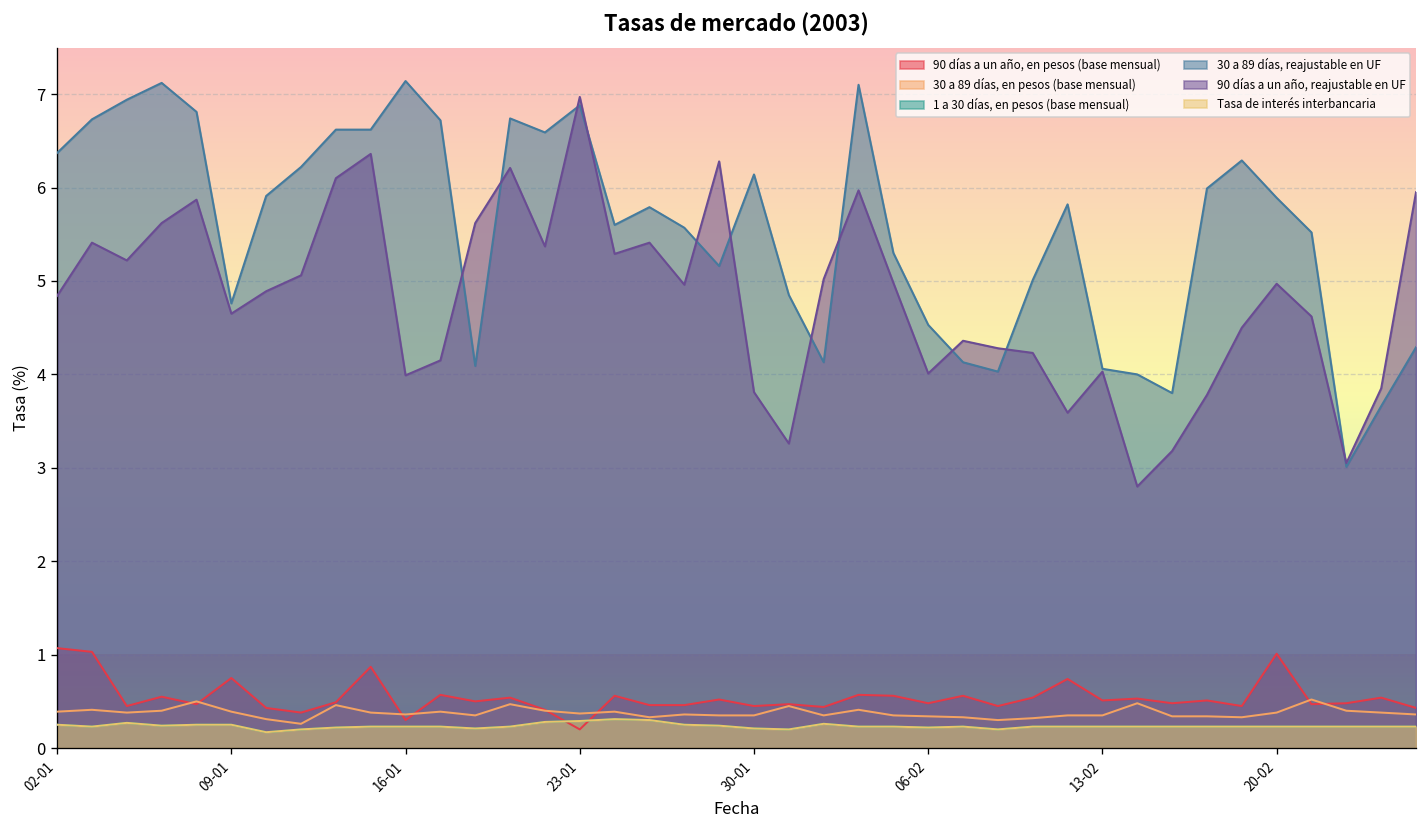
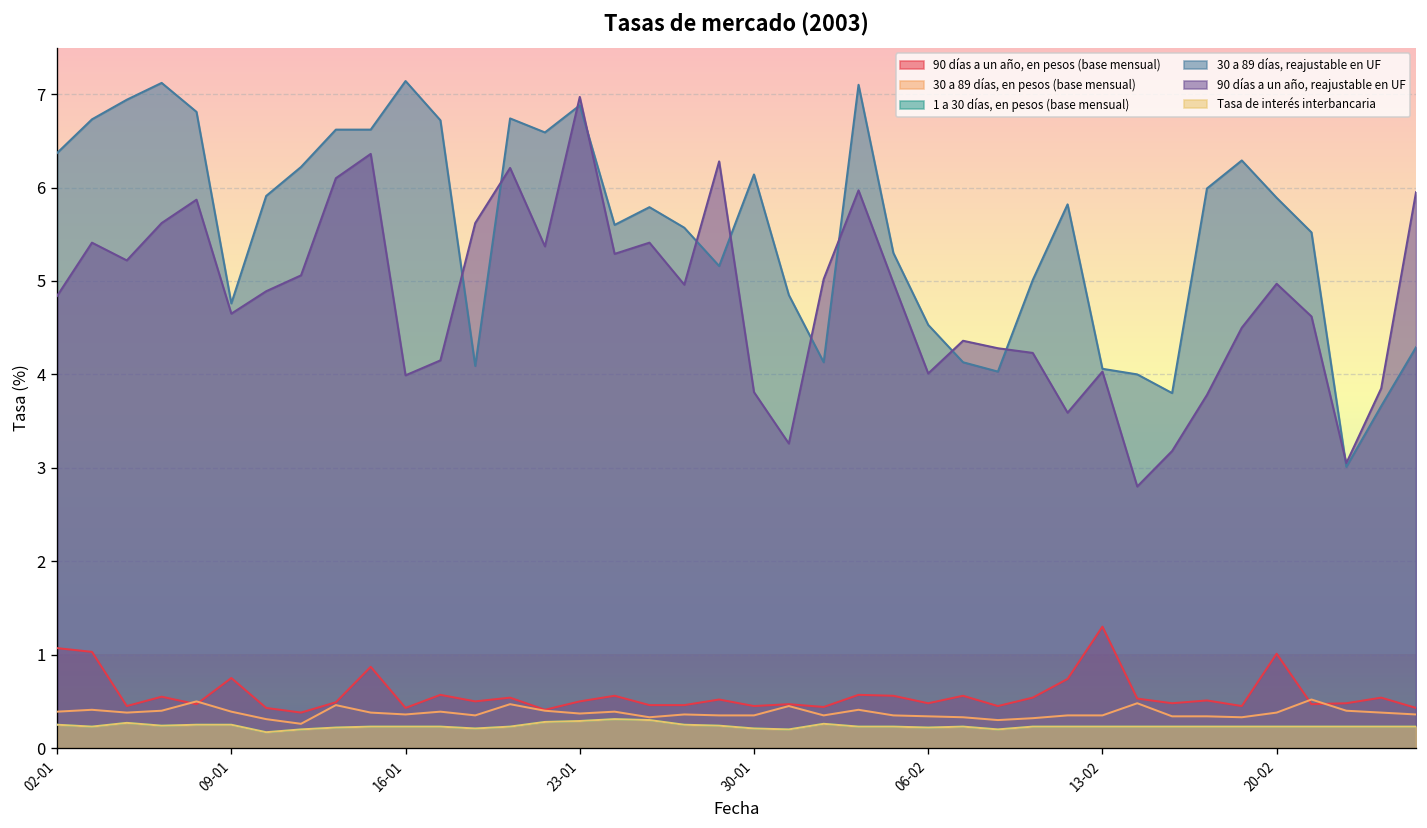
  {
    "90 días a un año, en pesos (base mensual)": {
      "02-01": 1.1,
      "09-01": 0.8,
-     "16-01": 0.3,
-     "23-01": 0.2,
+     "16-01": 0.4,
+     "23-01": 0.5,
      "30-01": 0.5,
      "06-02": 0.5,
-     "13-02": 0.5,
+     "13-02": 1.3,
      "20-02": 1.0
    }
  }
